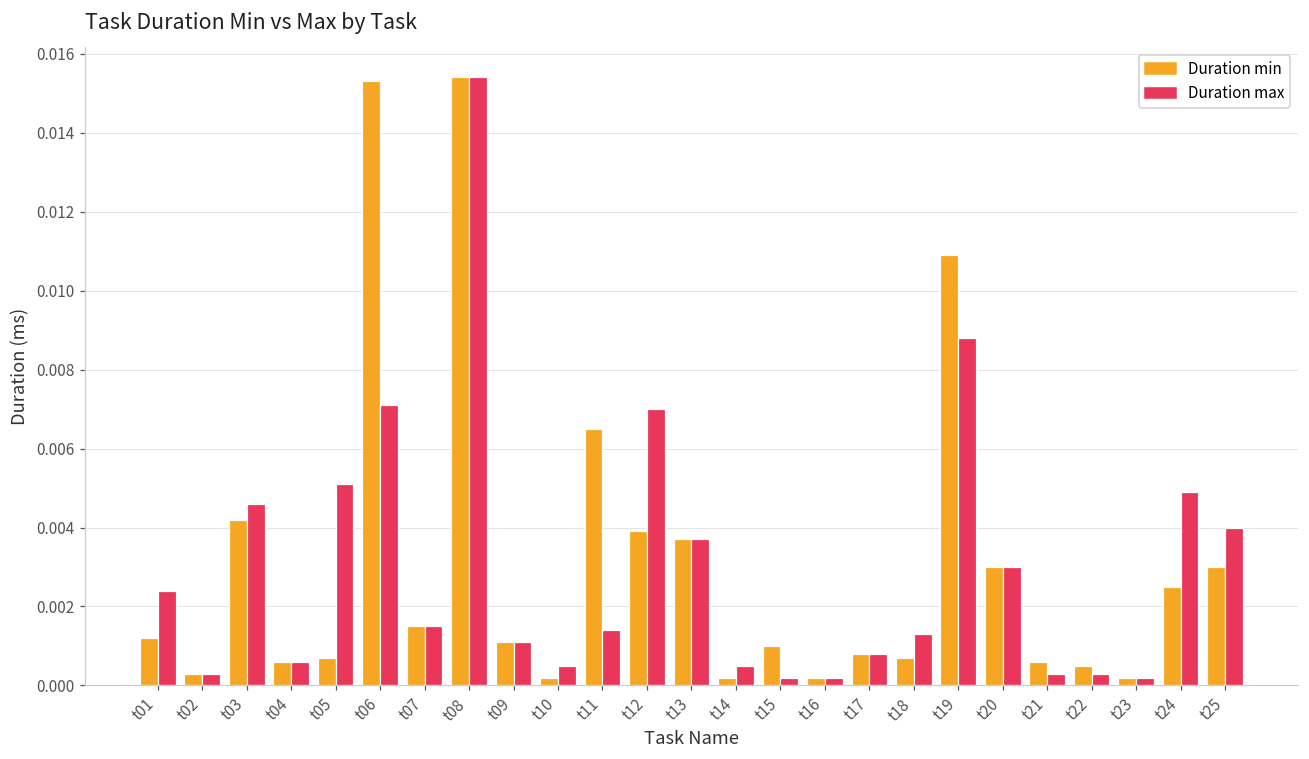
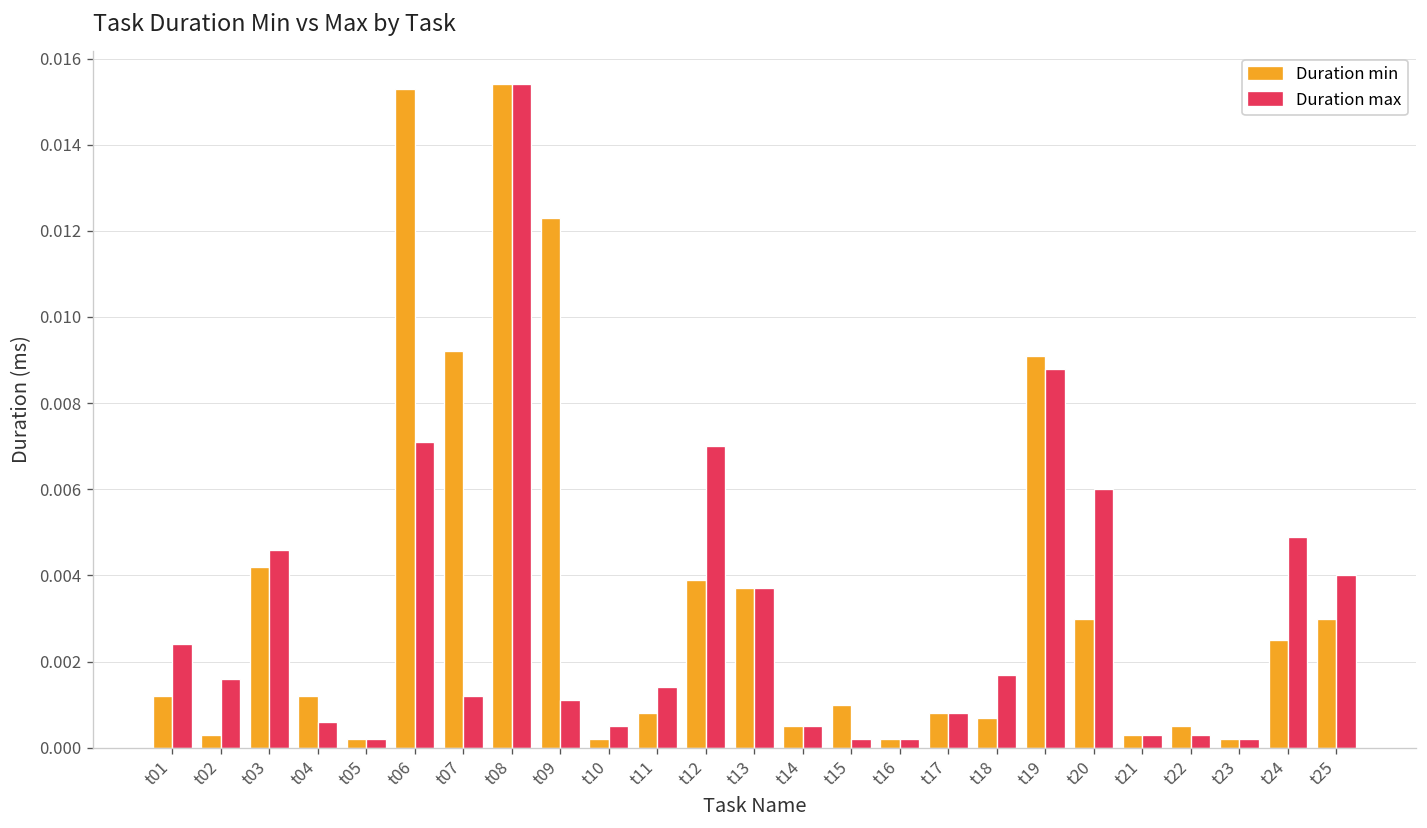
  {
    "Duration min": {
      "t01": 0.0012,
      "t02": 0.0003,
      "t03": 0.0042,
-     "t04": 0.0006,
-     "t05": 0.0007,
+     "t04": 0.0012,
+     "t05": 0.0002,
      "t06": 0.0153,
-     "t07": 0.0015,
+     "t07": 0.0092,
      "t08": 0.0154,
-     "t09": 0.0011,
+     "t09": 0.0123,
      "t10": 0.0002,
-     "t11": 0.0065,
+     "t11": 0.0008,
      "t12": 0.0039,
      "t13": 0.0037,
-     "t14": 0.0002,
+     "t14": 0.0005,
      "t15": 0.0010,
      "t16": 0.0002,
      "t17": 0.0008,
      "t18": 0.0007,
-     "t19": 0.0109,
+     "t19": 0.0091,
      "t20": 0.0030,
-     "t21": 0.0006,
+     "t21": 0.0003,
      "t22": 0.0005,
      "t23": 0.0002,
      "t24": 0.0025,
      "t25": 0.0030
    },
    "Duration max": {
      "t01": 0.0024,
-     "t02": 0.0003,
+     "t02": 0.0016,
      "t03": 0.0046,
      "t04": 0.0006,
-     "t05": 0.0051,
+     "t05": 0.0002,
      "t06": 0.0071,
-     "t07": 0.0015,
+     "t07": 0.0012,
      "t08": 0.0154,
      "t09": 0.0011,
      "t10": 0.0005,
      "t11": 0.0014,
      "t12": 0.0070,
      "t13": 0.0037,
      "t14": 0.0005,
      "t15": 0.0002,
      "t16": 0.0002,
      "t17": 0.0008,
-     "t18": 0.0013,
+     "t18": 0.0017,
      "t19": 0.0088,
-     "t20": 0.003,
+     "t20": 0.006,
      "t21": 0.0003,
      "t22": 0.0003,
      "t23": 0.0002,
      "t24": 0.0049,
      "t25": 0.0040
    }
  }
